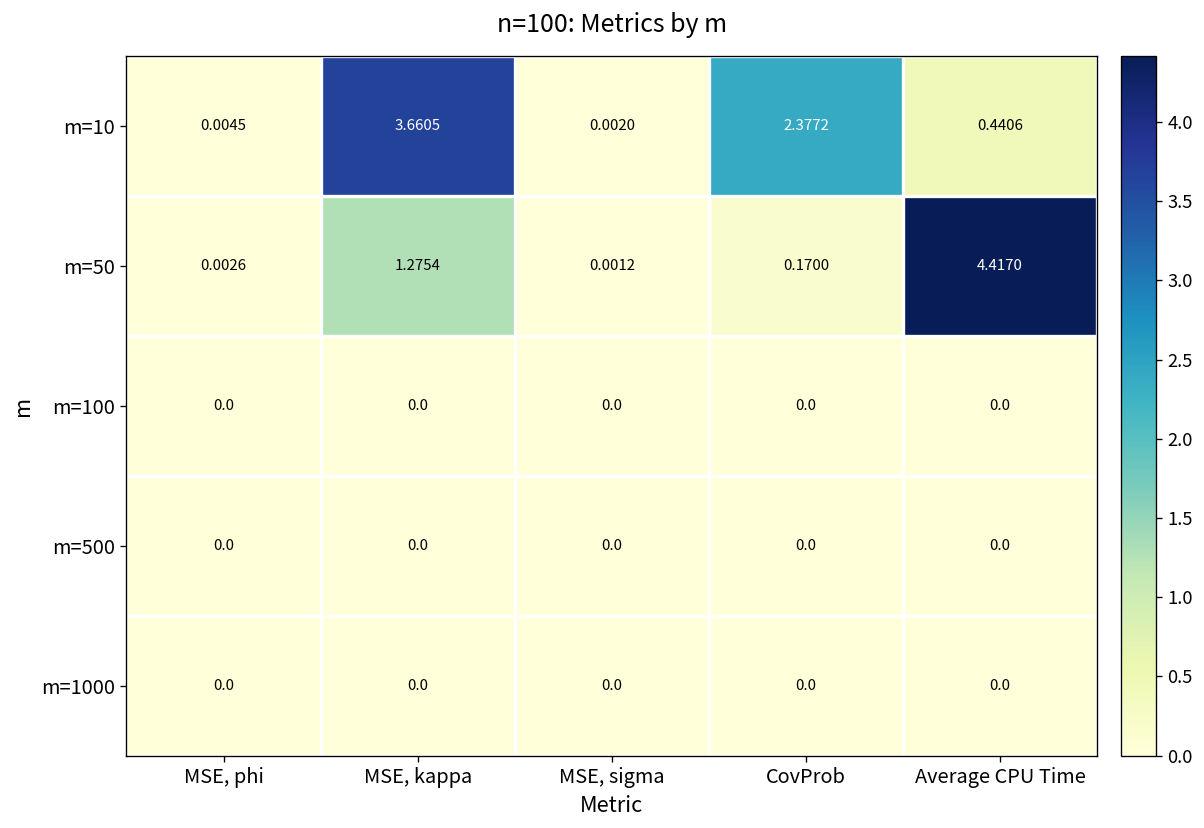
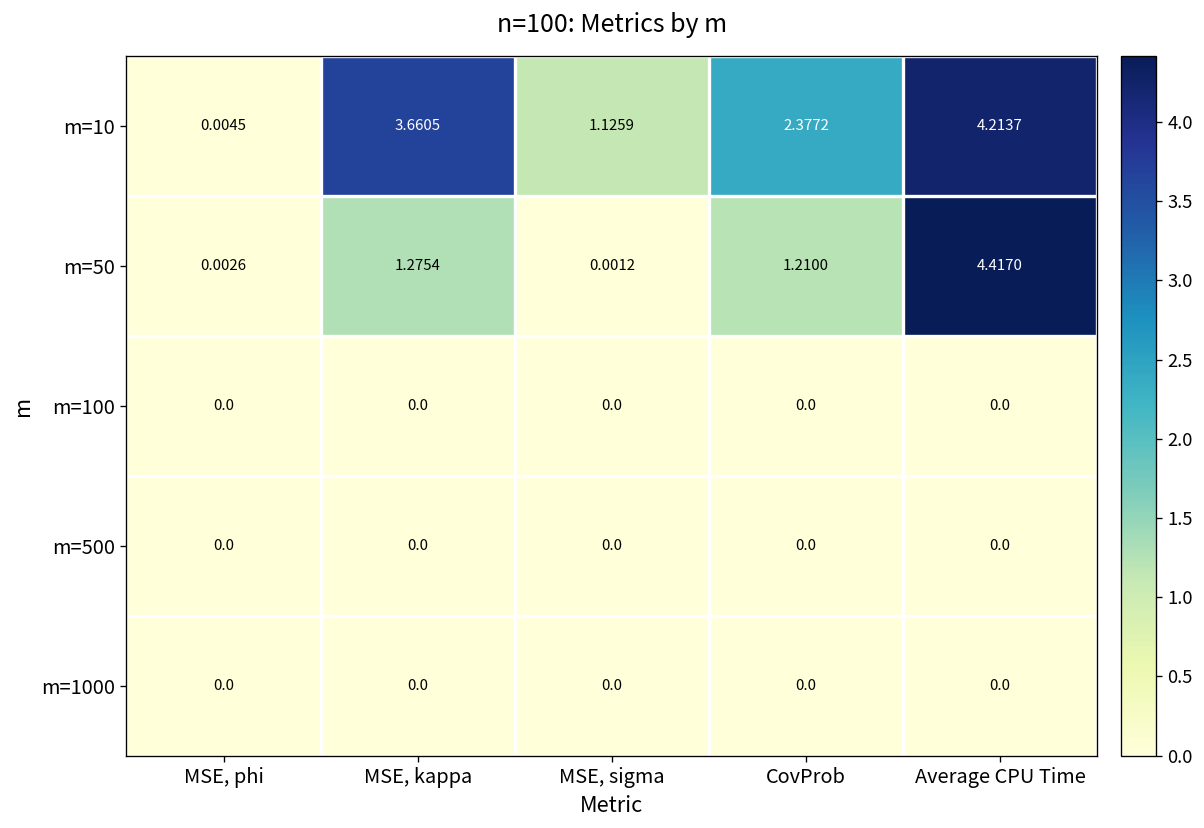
  {
    "m=10": {
      "MSE, phi": 0.0045,
      "MSE, kappa": 3.6605,
-     "MSE, sigma": 0.0020,
+     "MSE, sigma": 1.1259,
      "CovProb": 2.3772,
-     "Average CPU Time": 0.4406
+     "Average CPU Time": 4.2137
    },
    "m=50": {
      "MSE, phi": 0.0026,
      "MSE, kappa": 1.2754,
      "MSE, sigma": 0.0012,
-     "CovProb": 0.1700,
+     "CovProb": 1.2100,
      "Average CPU Time": 4.4170
    },
    "m=100": {
      "MSE, phi": 0.0,
      "MSE, kappa": 0.0,
      "MSE, sigma": 0.0,
      "CovProb": 0.0,
      "Average CPU Time": 0.0
    },
    "m=500": {
      "MSE, phi": 0.0,
      "MSE, kappa": 0.0,
      "MSE, sigma": 0.0,
      "CovProb": 0.0,
      "Average CPU Time": 0.0
    },
    "m=1000": {
      "MSE, phi": 0.0,
      "MSE, kappa": 0.0,
      "MSE, sigma": 0.0,
      "CovProb": 0.0,
      "Average CPU Time": 0.0
    }
  }
